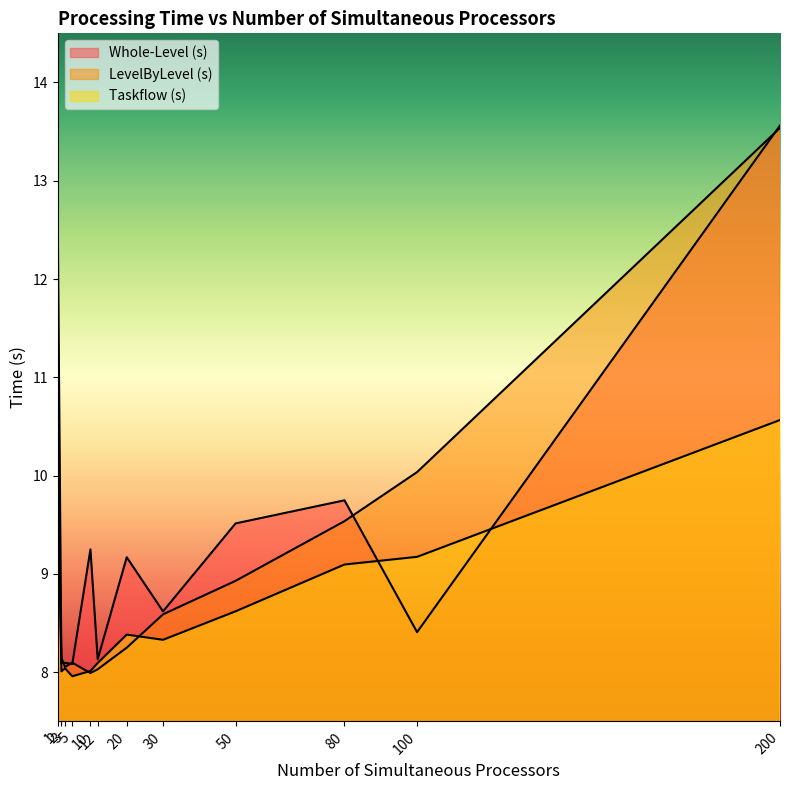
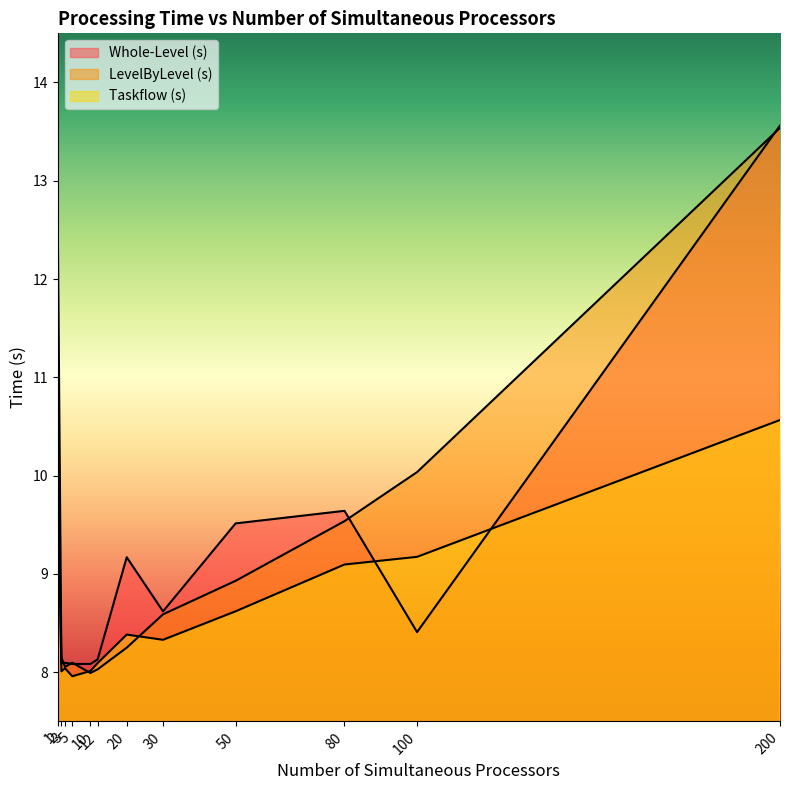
  {
    "Whole-Level (s)": {
      "1": 12.6,
      "2": 8.1,
      "3": 8.1,
-     "10": 9.3,
+     "10": 8.1,
      "12": 8.1,
      "20": 9.2,
      "30": 8.6,
      "50": 9.5,
-     "80": 9.7,
+     "80": 9.6,
      "100": 8.4
    }
  }
